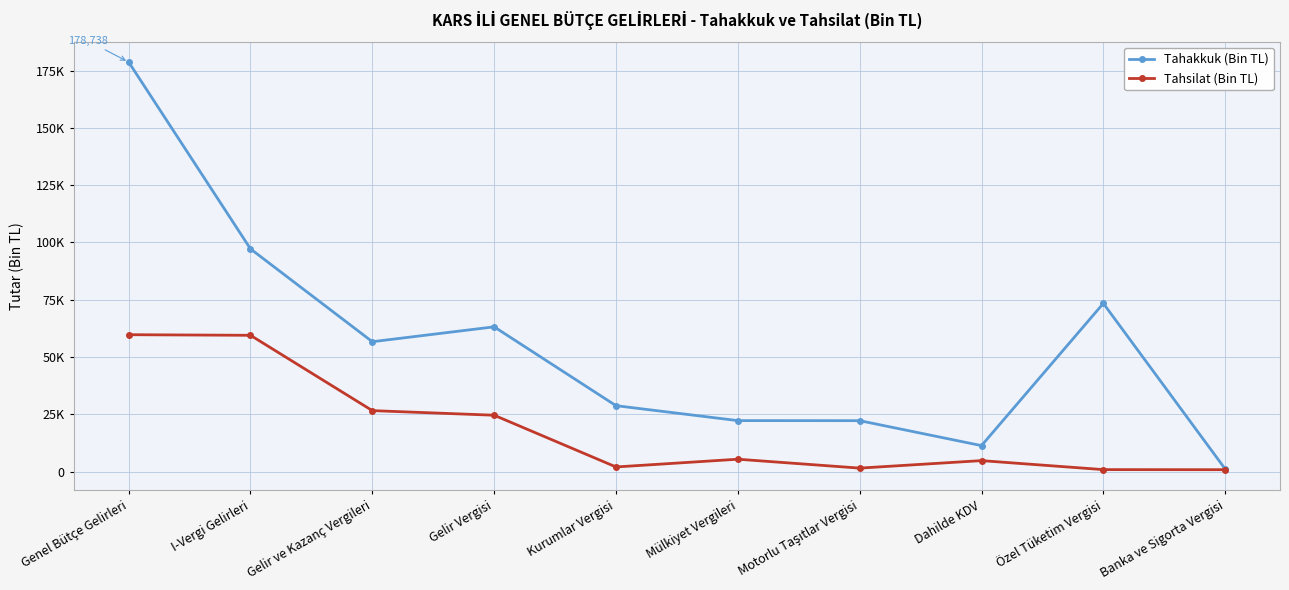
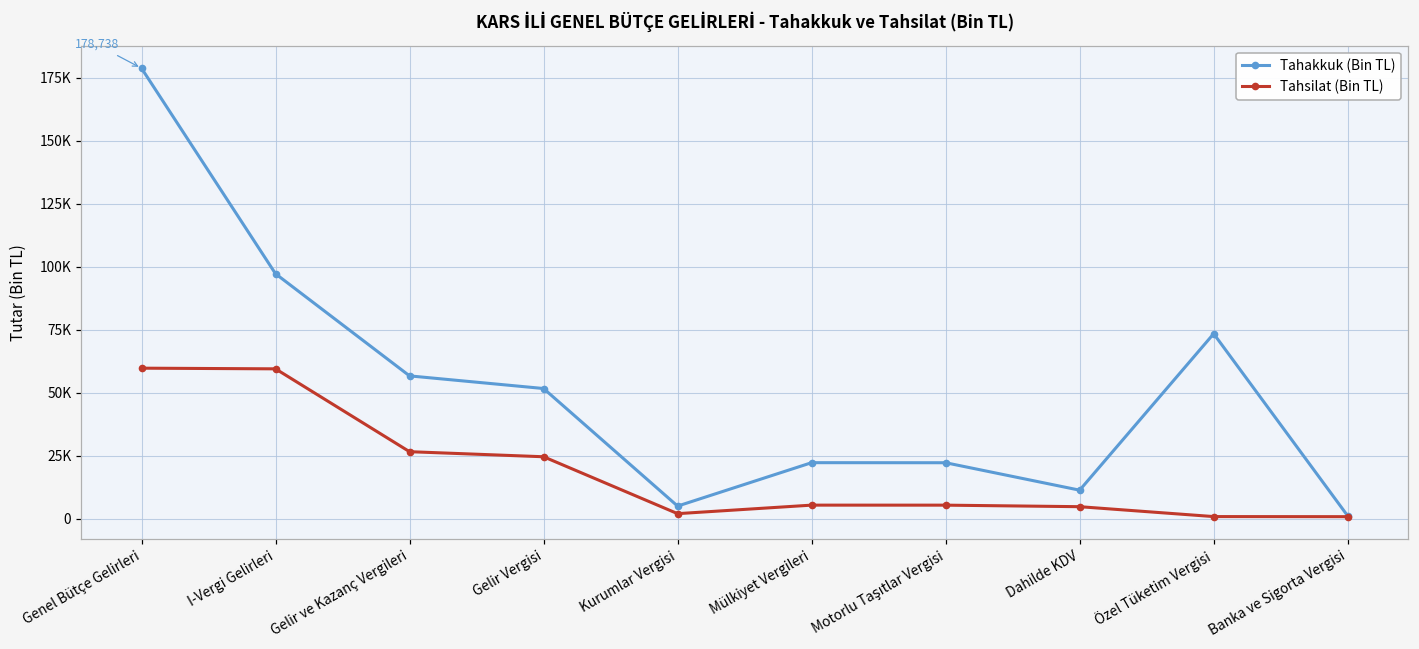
  {
    "Tahakkuk (Bin TL)": {
      "I-Vergi Gelirleri": 97000,
      "Gelir ve Kazanç Vergileri": 57000,
-     "Gelir Vergisi": 63000,
-     "Kurumlar Vergisi": 29000,
+     "Gelir Vergisi": 52000,
+     "Kurumlar Vergisi": 5000,
      "Mülkiyet Vergileri": 22000,
      "Motorlu Taşıtlar Vergisi": 22000,
      "Dahilde KDV": 11000,
      "Özel Tüketim Vergisi": 73000
    },
    "Tahsilat (Bin TL)": {
      "Genel Bütçe Gelirleri": 60000,
      "I-Vergi Gelirleri": 59000,
      "Gelir ve Kazanç Vergileri": 27000,
      "Gelir Vergisi": 25000,
      "Kurumlar Vergisi": 2000,
      "Mülkiyet Vergileri": 5000,
-     "Motorlu Taşıtlar Vergisi": 2000,
+     "Motorlu Taşıtlar Vergisi": 5000,
      "Dahilde KDV": 5000,
      "Özel Tüketim Vergisi": 1000
    }
  }
